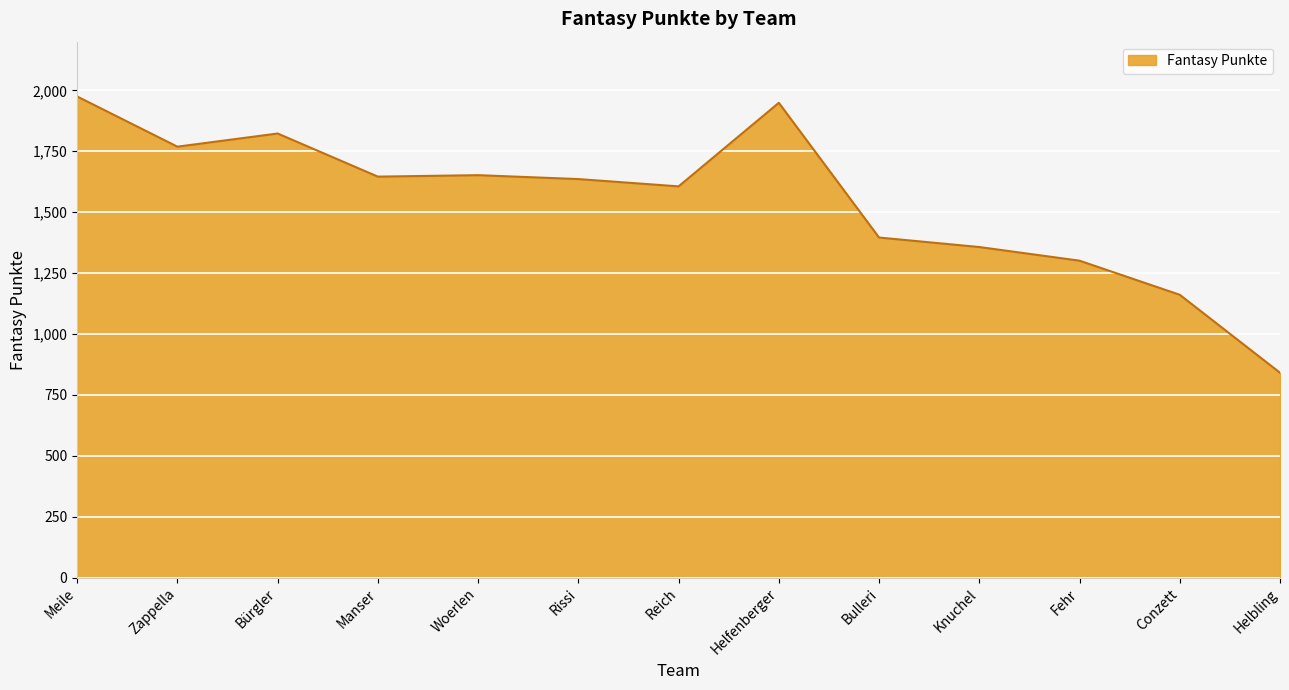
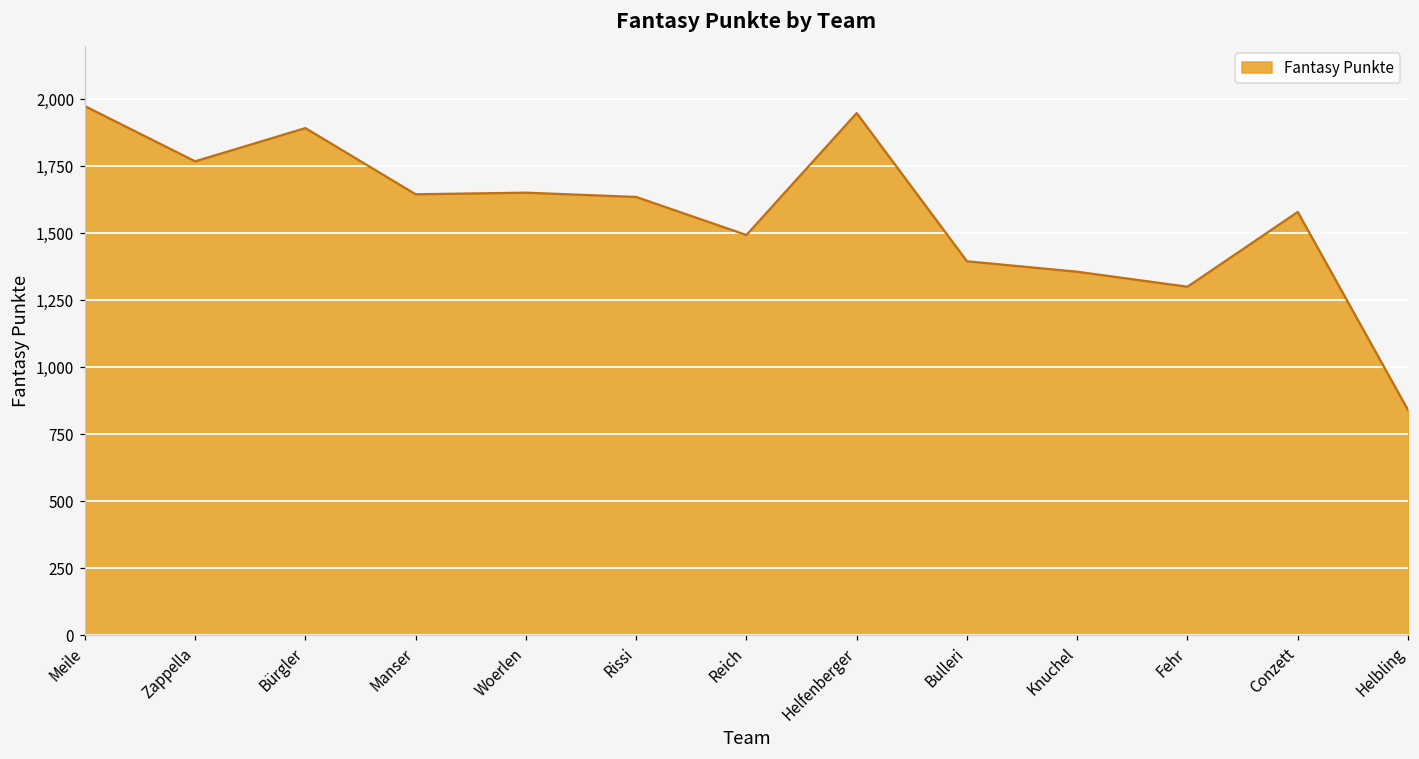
  {
    "Meile": "1,980",
    "Zappella": "1,770",
-   "Bürgler": "1,820",
+   "Bürgler": "1,890",
    "Manser": "1,650",
    "Woerlen": "1,650",
    "Rissi": "1,640",
-   "Reich": "1,610",
+   "Reich": "1,490",
    "Helfenberger": "1,950",
    "Bulleri": "1,400",
    "Knuchel": "1,360",
    "Fehr": "1,300",
-   "Conzett": "1,160",
+   "Conzett": "1,580",
    "Helbling": "840"
  }
